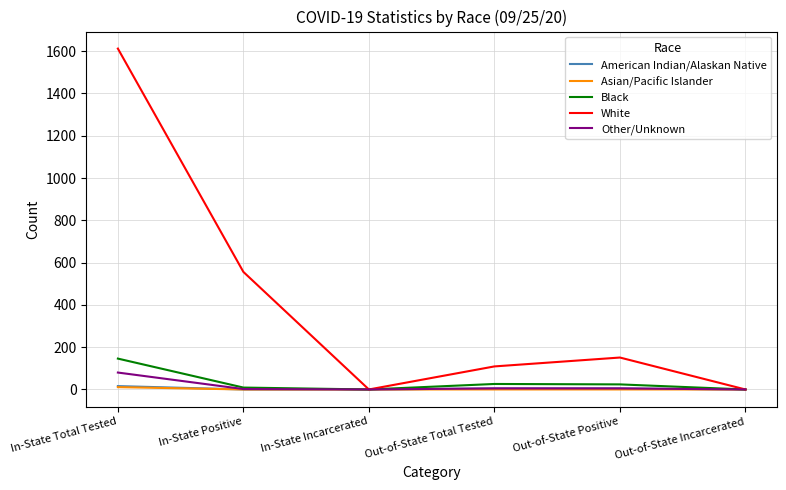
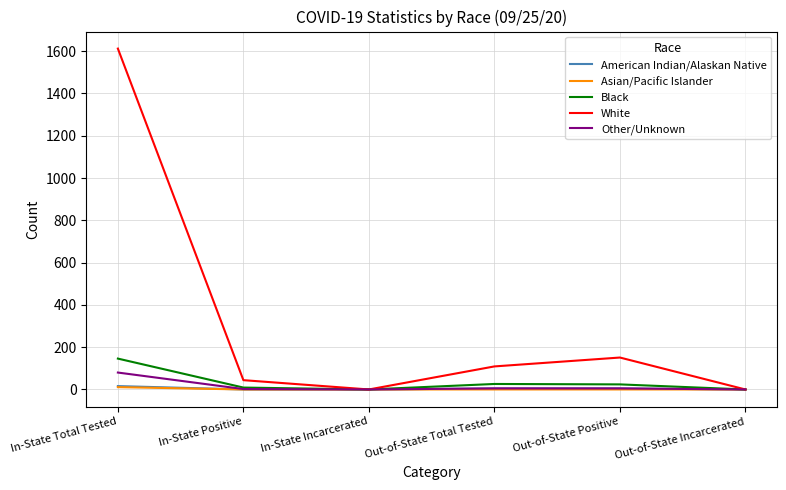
  {
    "Black": {
      "In-State Total Tested": 150,
      "Out-of-State Total Tested": 30,
      "Out-of-State Positive": 20
    },
    "White": {
      "In-State Total Tested": 1610,
-     "In-State Positive": 560,
+     "In-State Positive": 40,
      "Out-of-State Total Tested": 110,
      "Out-of-State Positive": 150
    },
    "Other/Unknown": {
      "In-State Total Tested": 80
    }
  }
